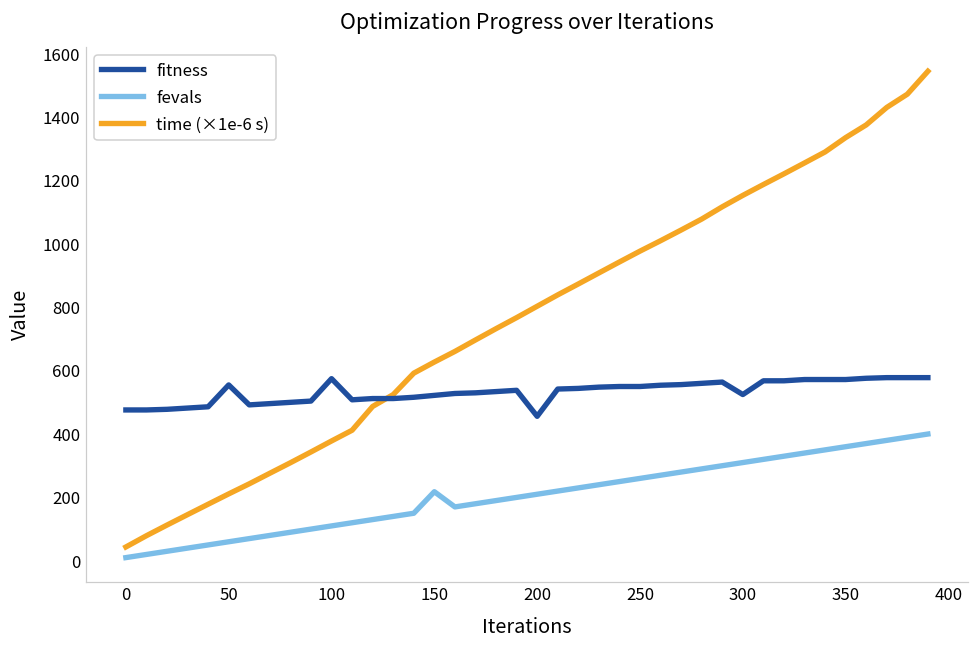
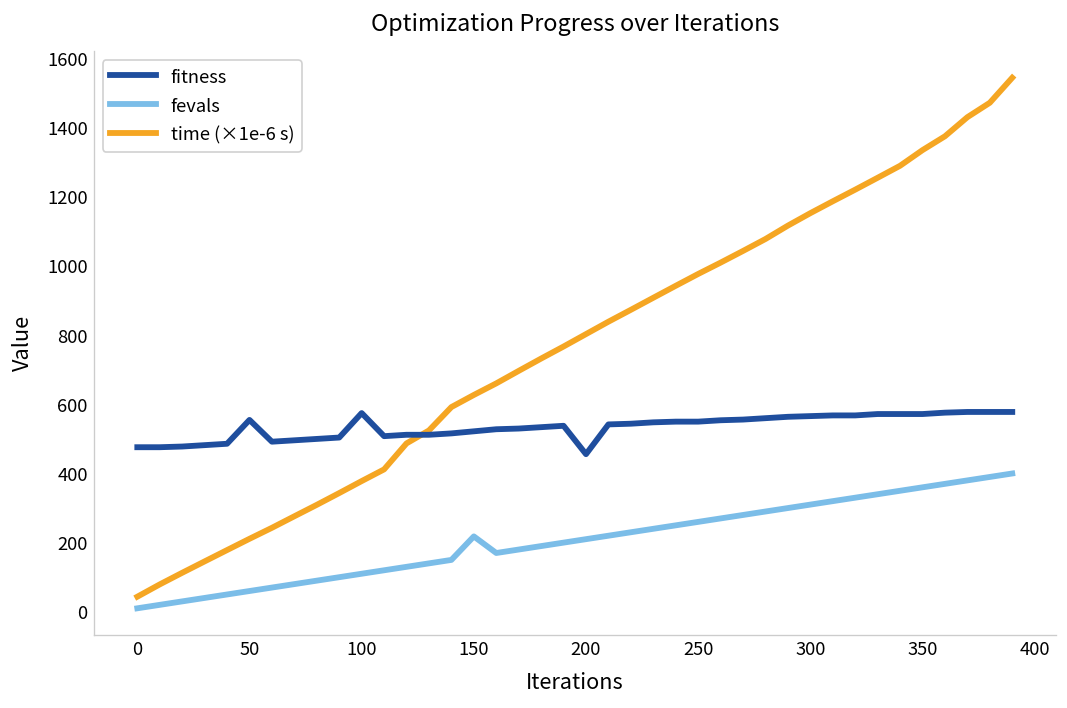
  {
    "fitness": {
      "0": 480,
      "50": 560,
      "100": 580,
      "150": 520,
      "200": 460,
      "250": 550,
-     "300": 530,
+     "300": 570,
      "350": 570
    },
    "fevals": {
      "0": 10,
      "50": 60,
      "100": 110,
      "150": 220,
      "200": 210,
      "250": 260,
      "300": 310,
      "350": 360
    },
    "time (×1e-6 s)": {
      "0": 40,
      "50": 210,
      "100": 380,
      "150": 630,
      "200": 800,
      "250": 980,
      "300": 1150,
      "350": 1340
    }
  }
